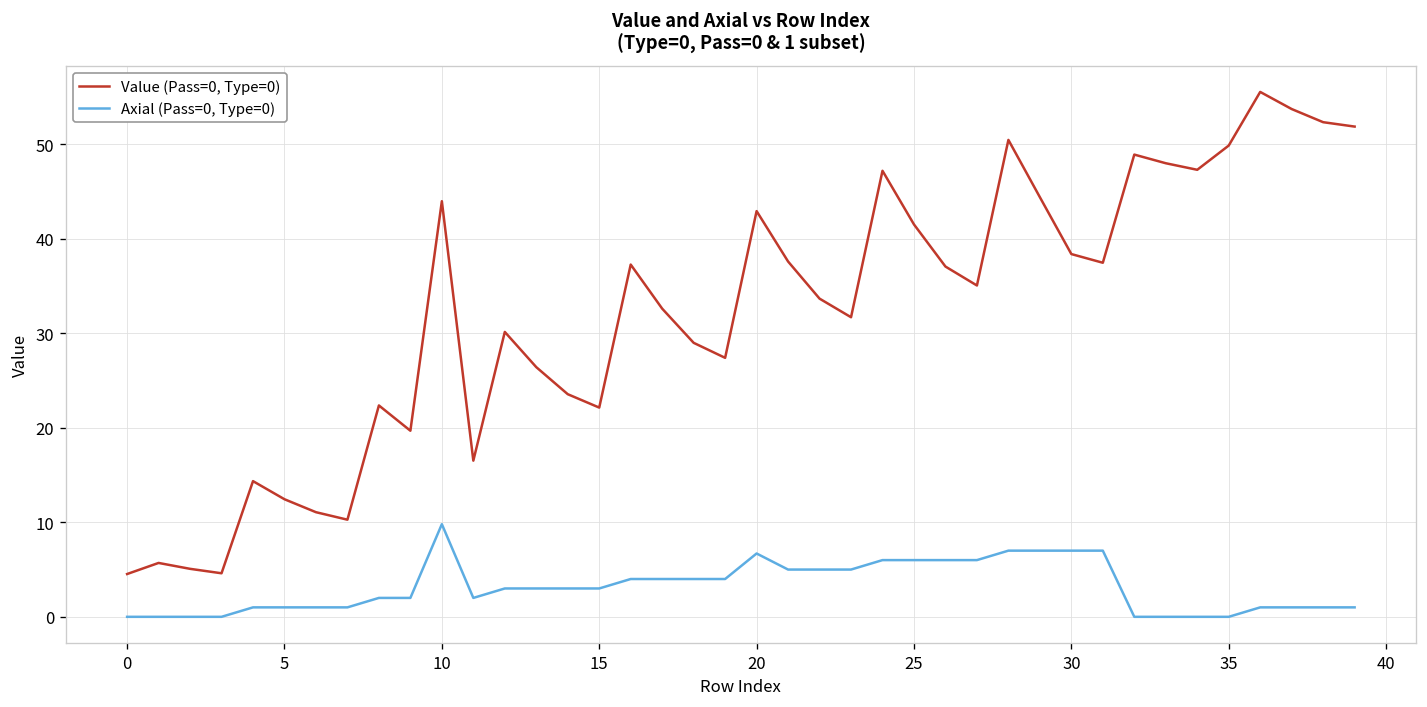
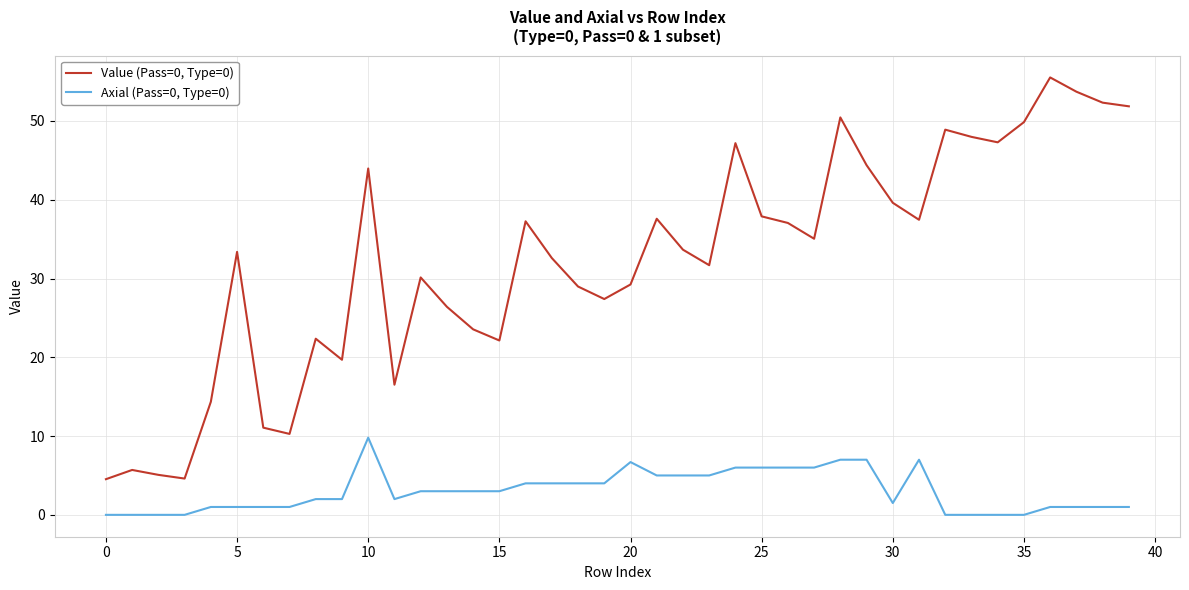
  {
    "Value (Pass=0, Type=0)": {
      "0": 5,
-     "5": 12,
+     "5": 33,
      "10": 44,
      "15": 22,
-     "20": 43,
-     "25": 42,
-     "30": 38,
+     "20": 29,
+     "25": 38,
+     "30": 40,
      "35": 50
    },
    "Axial (Pass=0, Type=0)": {
      "0": 0,
      "5": 1,
      "10": 10,
      "15": 3,
      "20": 7,
      "25": 6,
-     "30": 7,
+     "30": 2,
      "35": 0
    }
  }
